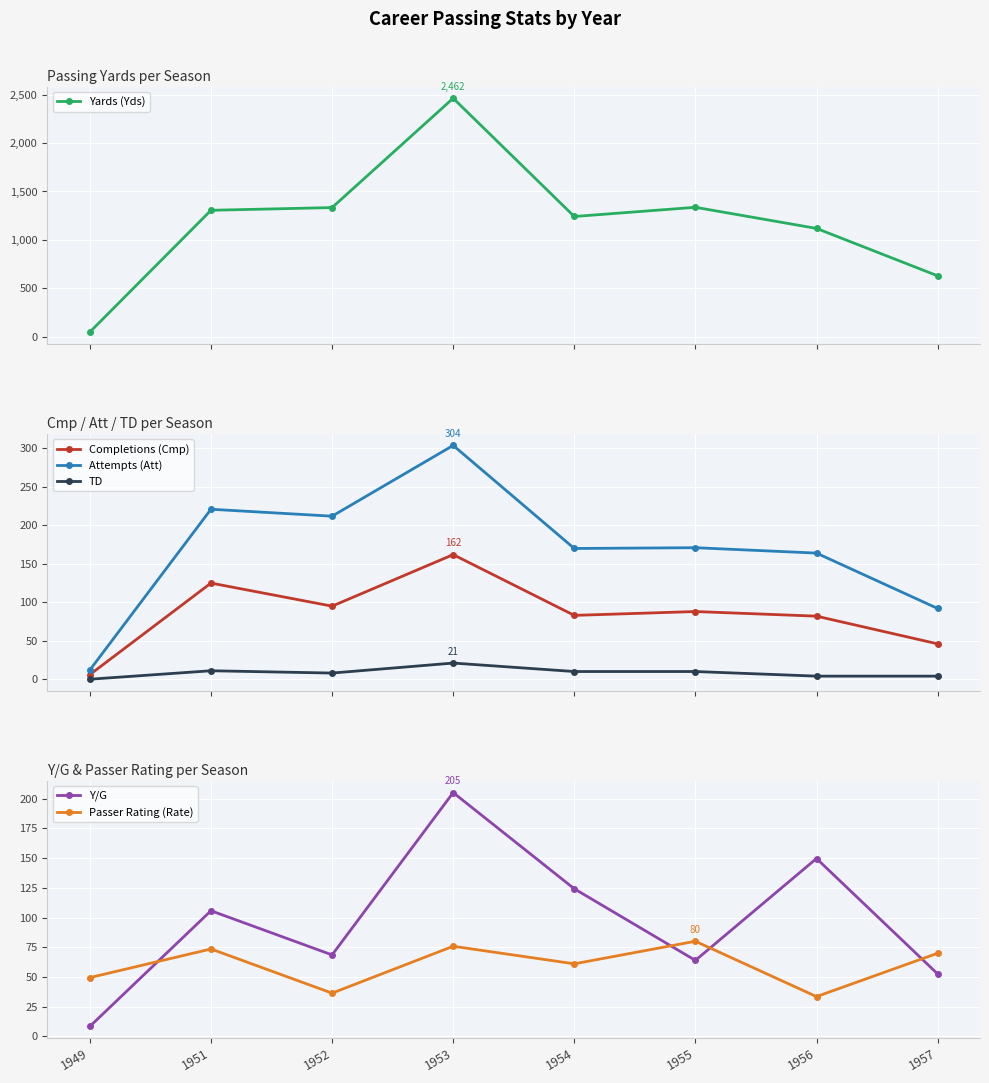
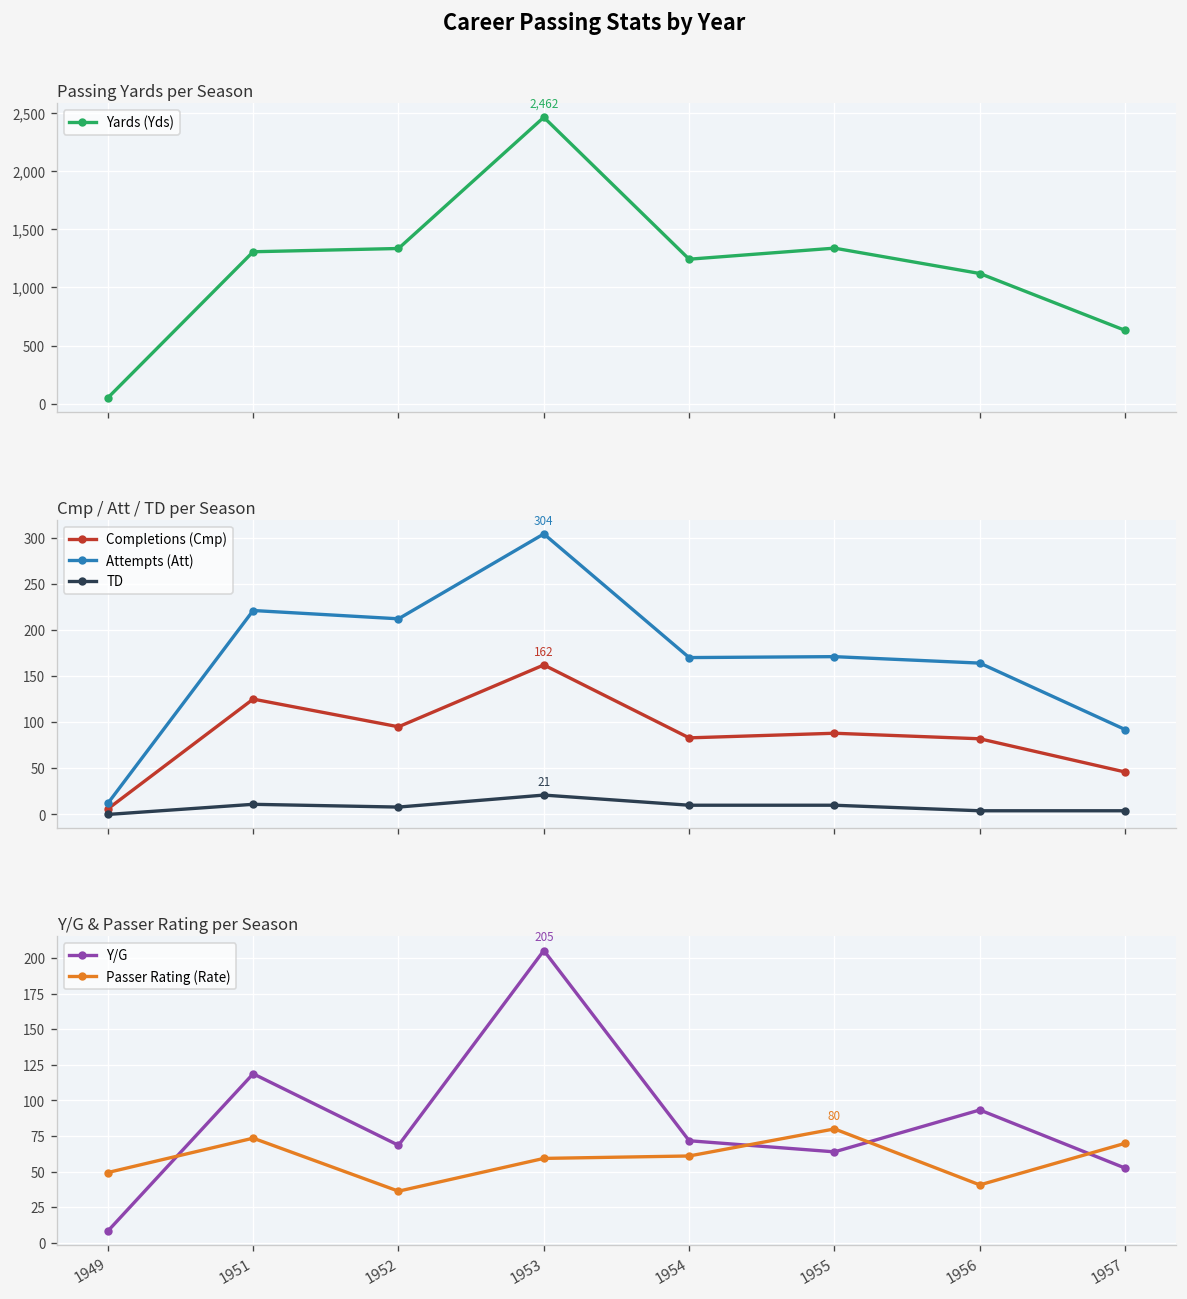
  {
    "Y/G & Passer Rating per Season": {
      "Y/G": {
        "1949": 8,
-       "1951": 106,
+       "1951": 119,
        "1952": 69,
-       "1954": 124,
+       "1954": 72,
        "1955": 64,
-       "1956": 150,
+       "1956": 93,
        "1957": 53
      },
      "Passer Rating (Rate)": {
        "1949": 49,
        "1951": 74,
        "1952": 36,
-       "1953": 76,
+       "1953": 59,
        "1954": 61,
-       "1956": 33,
+       "1956": 41,
        "1957": 70
      }
    }
  }
